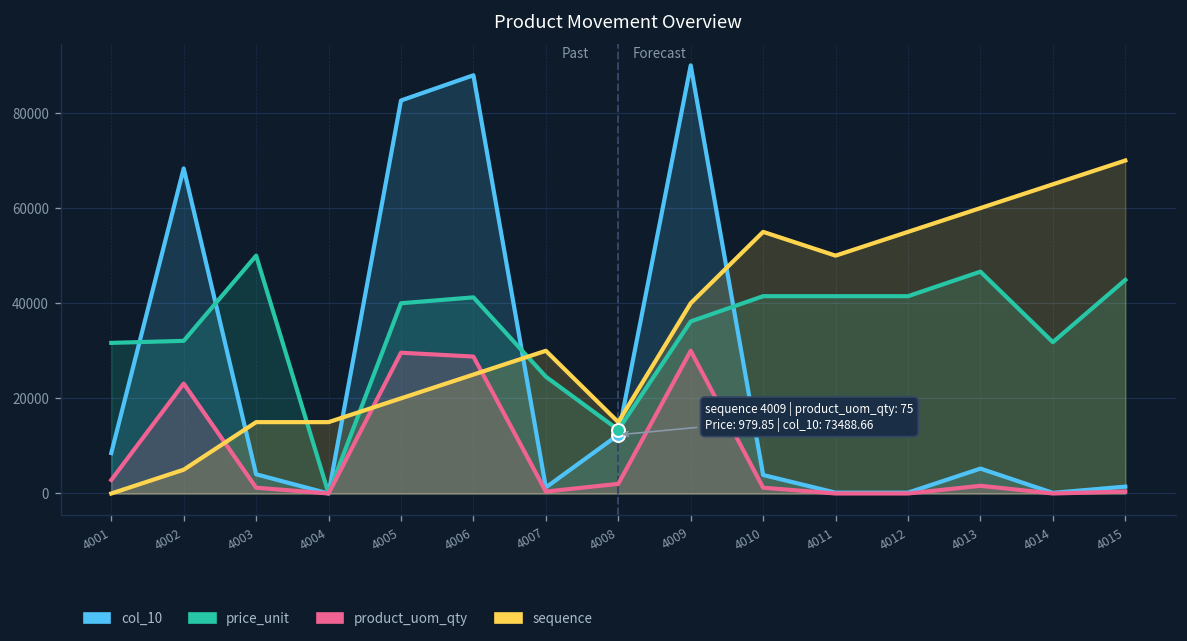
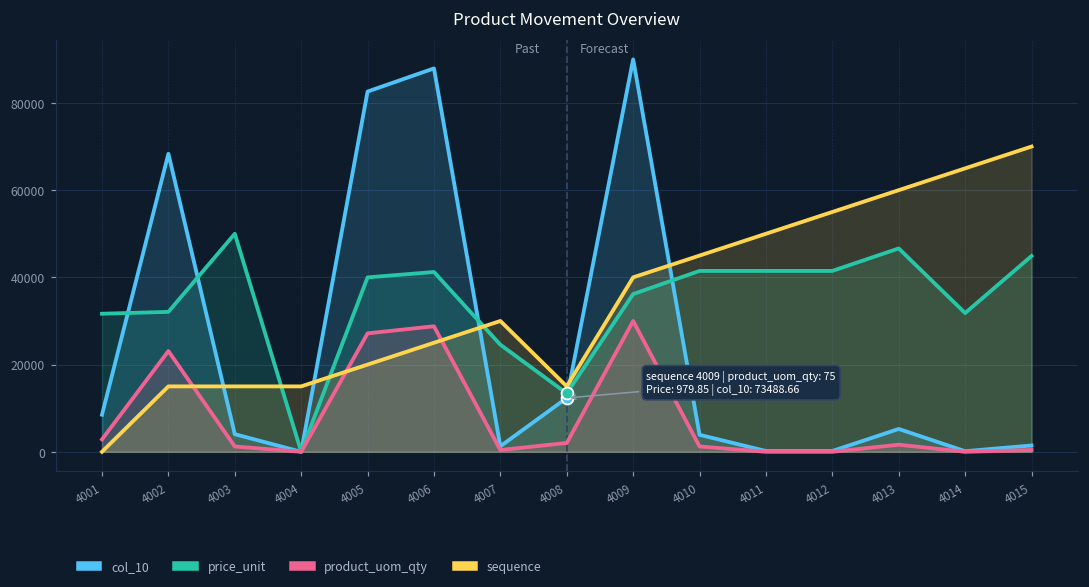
  {
    "product_uom_qty": {
      "4001": 3000,
      "4002": 23000,
      "4003": 1000,
-     "4005": 30000,
+     "4005": 27000,
      "4006": 29000,
      "4007": 0,
      "4008": 2000,
      "4009": 30000,
      "4010": 1000,
      "4013": 2000,
      "4015": 0
    },
    "sequence": {
      "4001": 0,
-     "4002": 5000,
+     "4002": 15000,
      "4003": 15000,
      "4004": 15000,
      "4005": 20000,
      "4006": 25000,
      "4007": 30000,
      "4009": 40000,
-     "4010": 55000,
+     "4010": 45000,
      "4011": 50000,
      "4012": 55000,
      "4013": 60000,
      "4014": 65000,
      "4015": 70000
    }
  }
